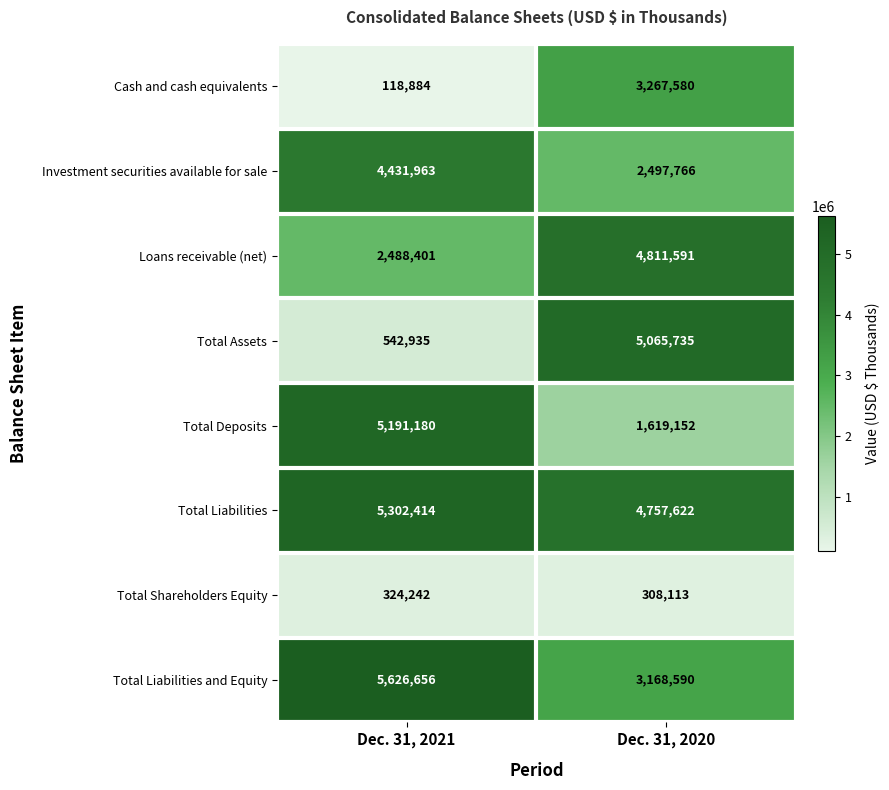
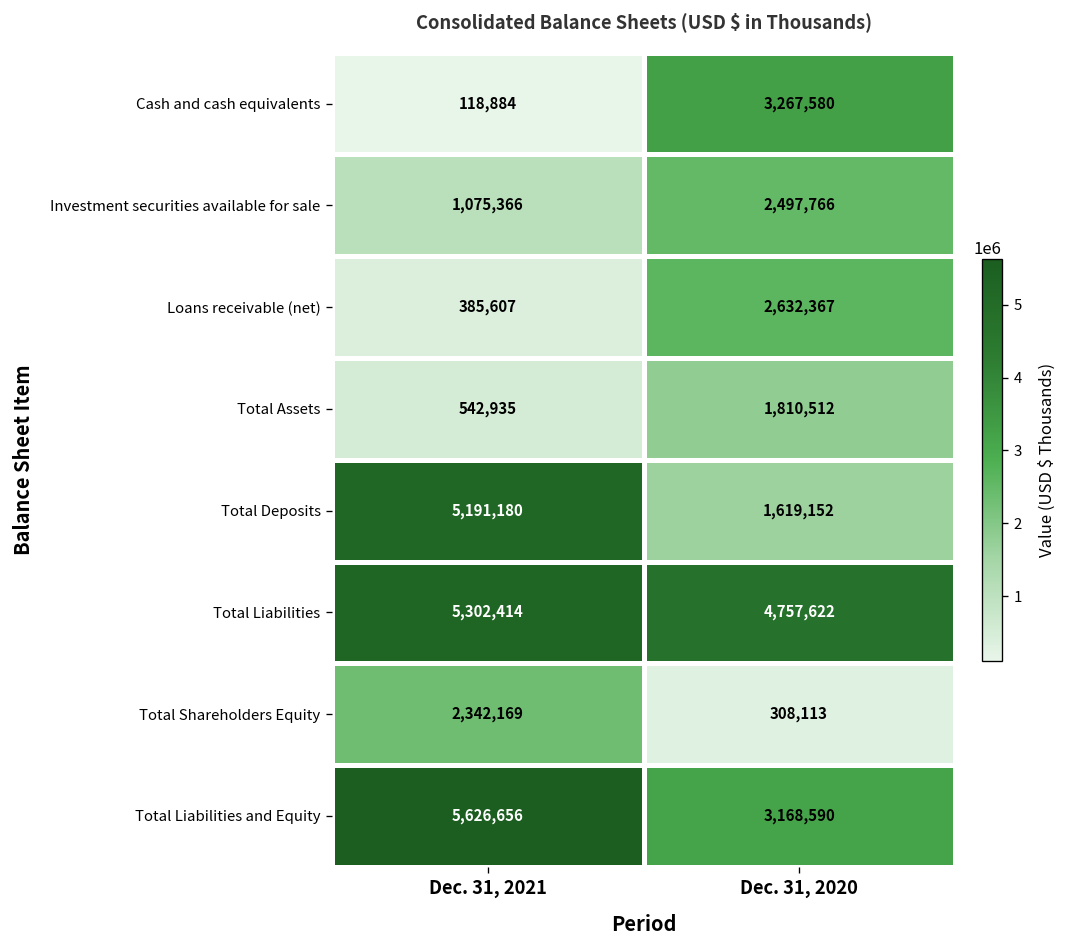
  {
    "Cash and cash equivalents": {
      "Dec. 31, 2021": "118,884",
      "Dec. 31, 2020": "3,267,580"
    },
    "Investment securities available for sale": {
-     "Dec. 31, 2021": "4,431,963",
+     "Dec. 31, 2021": "1,075,366",
      "Dec. 31, 2020": "2,497,766"
    },
    "Loans receivable (net)": {
-     "Dec. 31, 2021": "2,488,401",
-     "Dec. 31, 2020": "4,811,591"
+     "Dec. 31, 2021": "385,607",
+     "Dec. 31, 2020": "2,632,367"
    },
    "Total Assets": {
      "Dec. 31, 2021": "542,935",
-     "Dec. 31, 2020": "5,065,735"
+     "Dec. 31, 2020": "1,810,512"
    },
    "Total Deposits": {
      "Dec. 31, 2021": "5,191,180",
      "Dec. 31, 2020": "1,619,152"
    },
    "Total Liabilities": {
      "Dec. 31, 2021": "5,302,414",
      "Dec. 31, 2020": "4,757,622"
    },
    "Total Shareholders Equity": {
-     "Dec. 31, 2021": "324,242",
+     "Dec. 31, 2021": "2,342,169",
      "Dec. 31, 2020": "308,113"
    },
    "Total Liabilities and Equity": {
      "Dec. 31, 2021": "5,626,656",
      "Dec. 31, 2020": "3,168,590"
    }
  }
